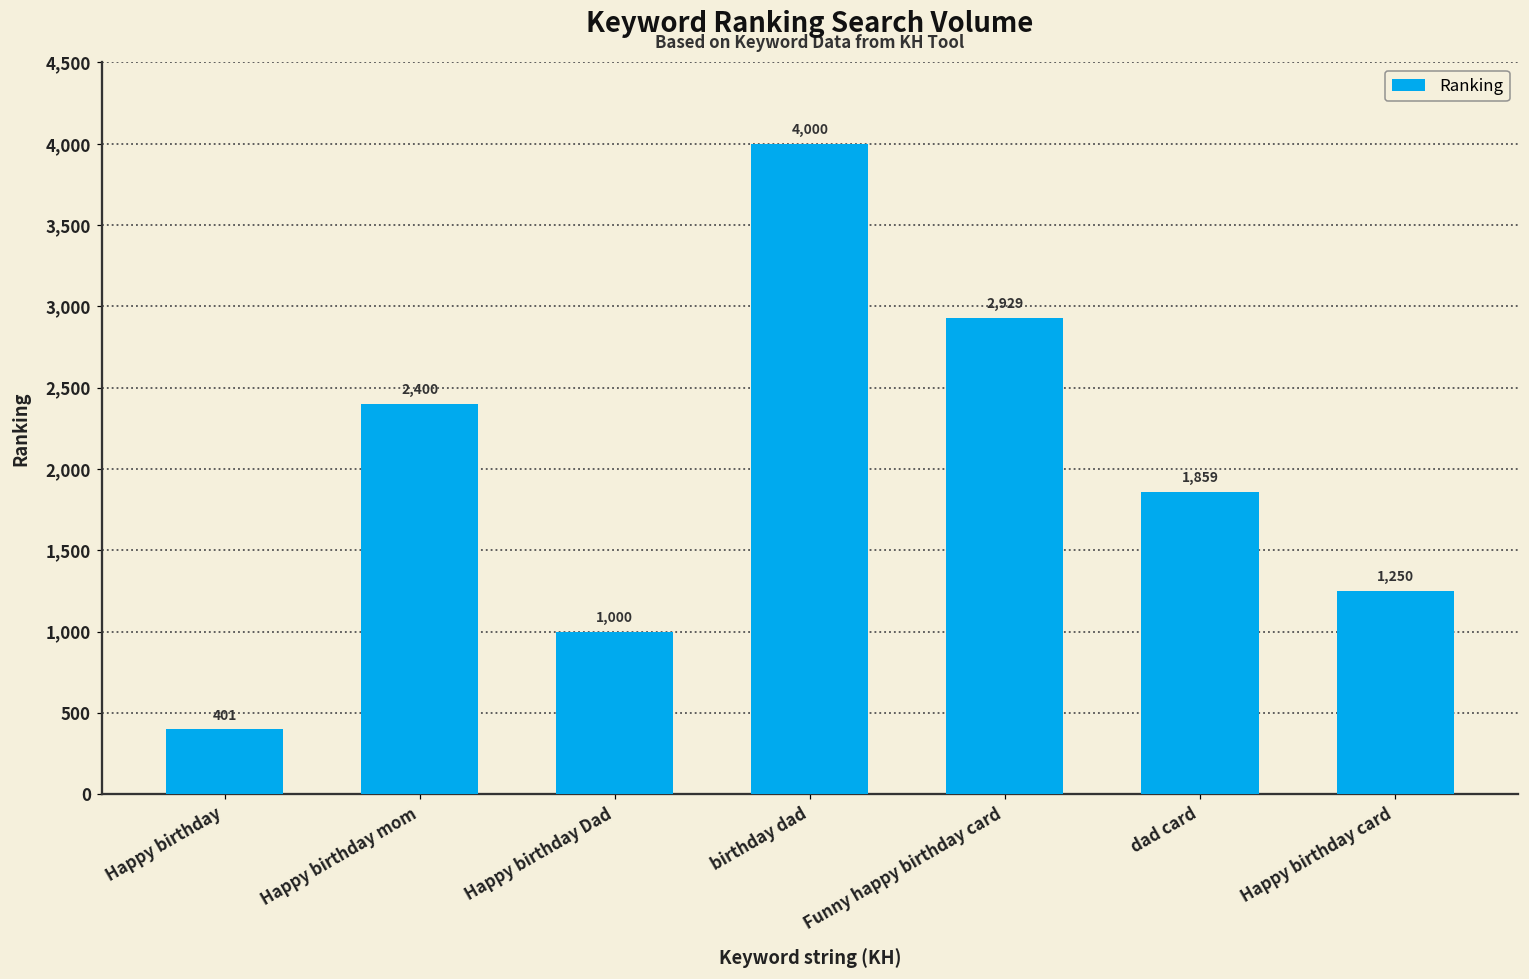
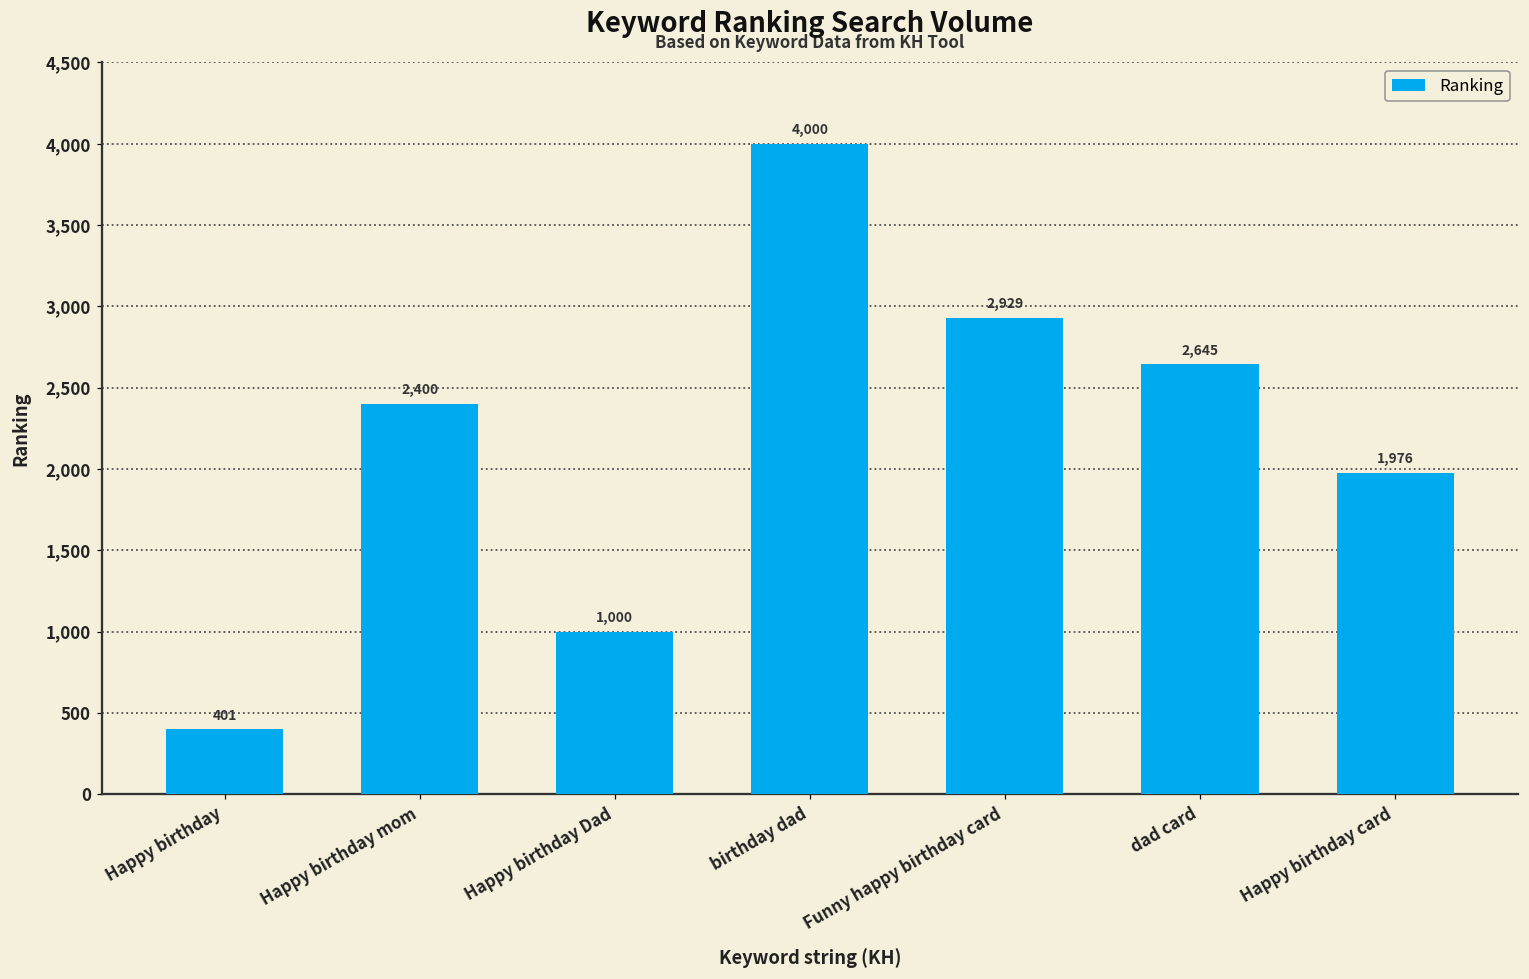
  {
    "Happy birthday": "401",
    "Happy birthday mom": "2,400",
    "Happy birthday Dad": "1,000",
    "birthday dad": "4,000",
    "Funny happy birthday card": "2,929",
-   "dad card": "1,859",
-   "Happy birthday card": "1,250"
+   "dad card": "2,645",
+   "Happy birthday card": "1,976"
  }
